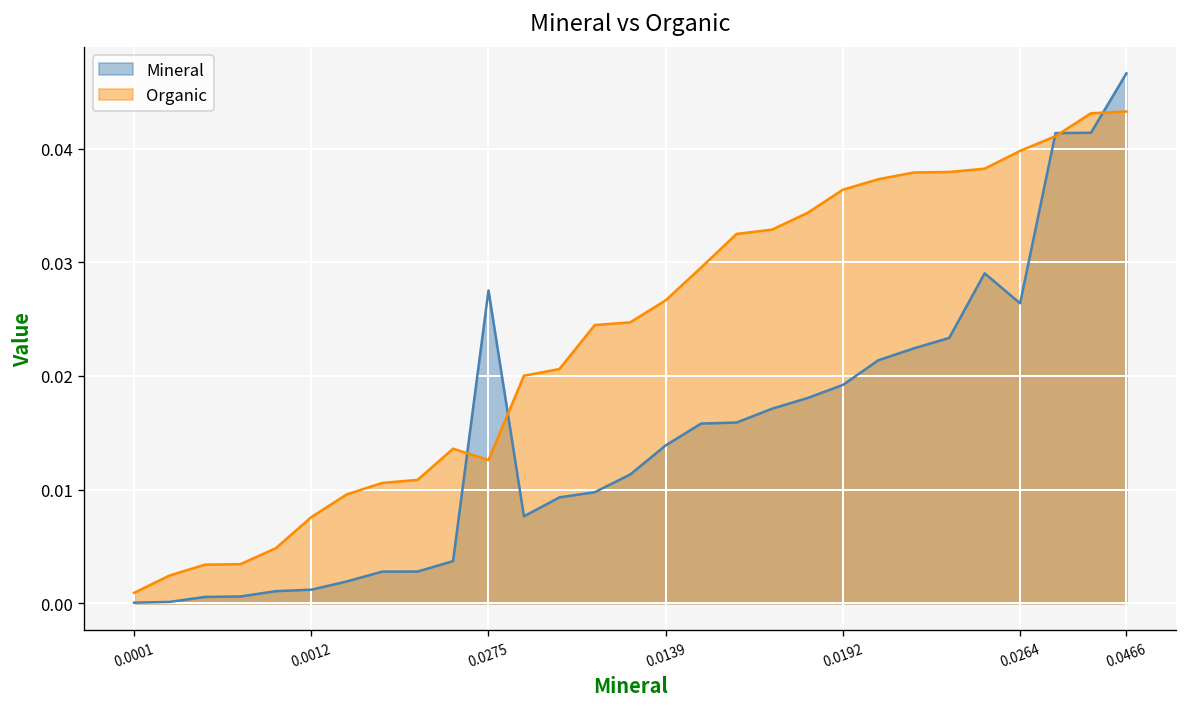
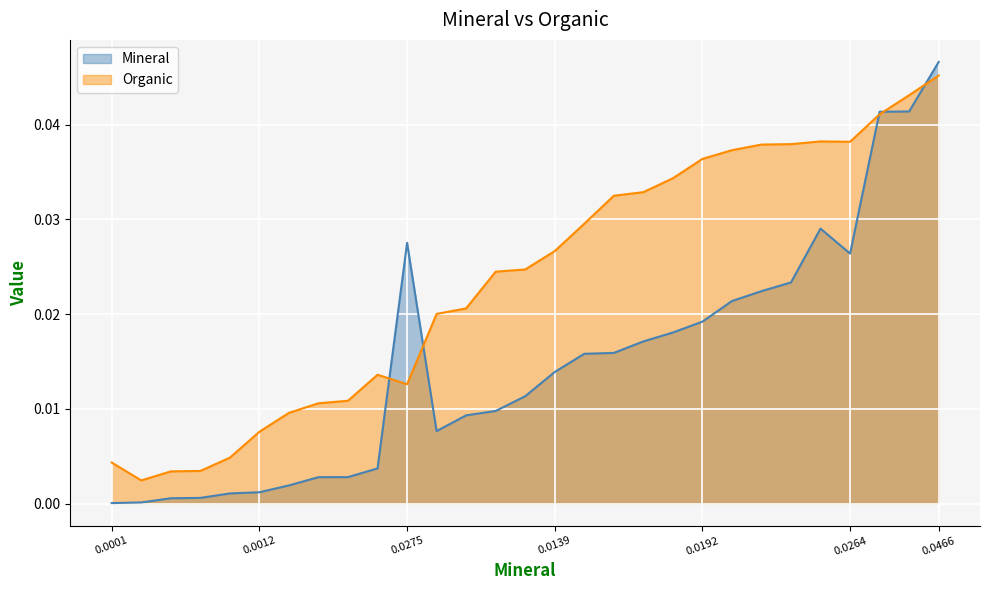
  {
    "Mineral": {
      "0.0001": 0.000,
      "0.0012": 0.001,
      "0.0275": 0.028,
      "0.0139": 0.014,
      "0.0192": 0.019,
      "0.0264": 0.026,
      "0.0466": 0.047
    },
    "Organic": {
-     "0.0001": 0.001,
+     "0.0001": 0.004,
      "0.0012": 0.008,
      "0.0275": 0.013,
      "0.0139": 0.027,
      "0.0192": 0.036,
-     "0.0264": 0.040,
-     "0.0466": 0.043
+     "0.0264": 0.038,
+     "0.0466": 0.045
    }
  }
